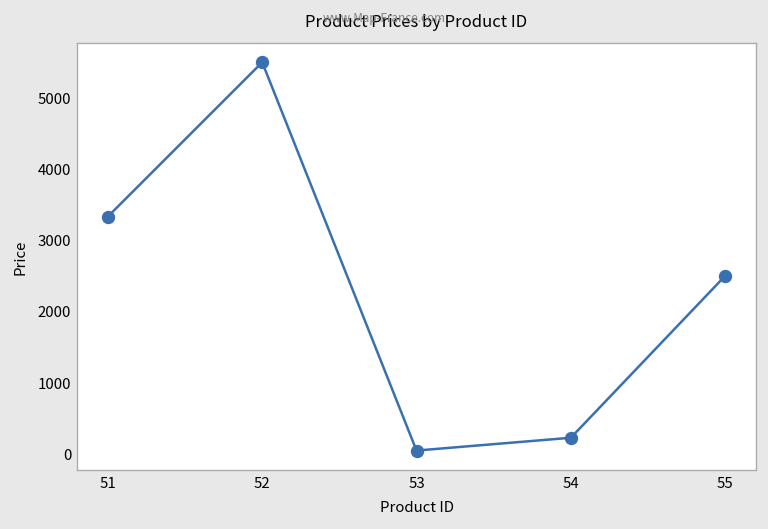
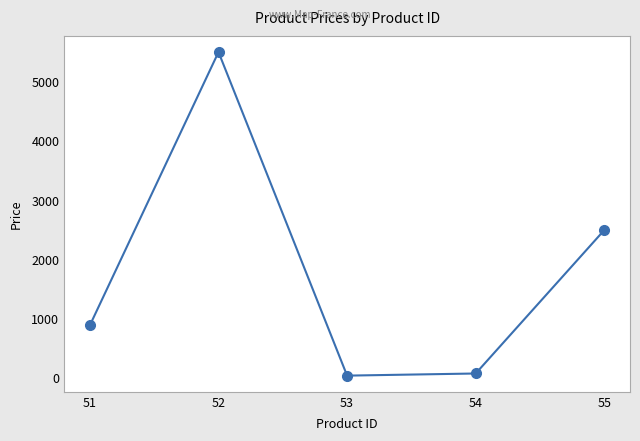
  {
-   "51": 3300,
+   "51": 900,
    "52": 5500,
    "53": 0,
-   "54": 200,
+   "54": 100,
    "55": 2500
  }
